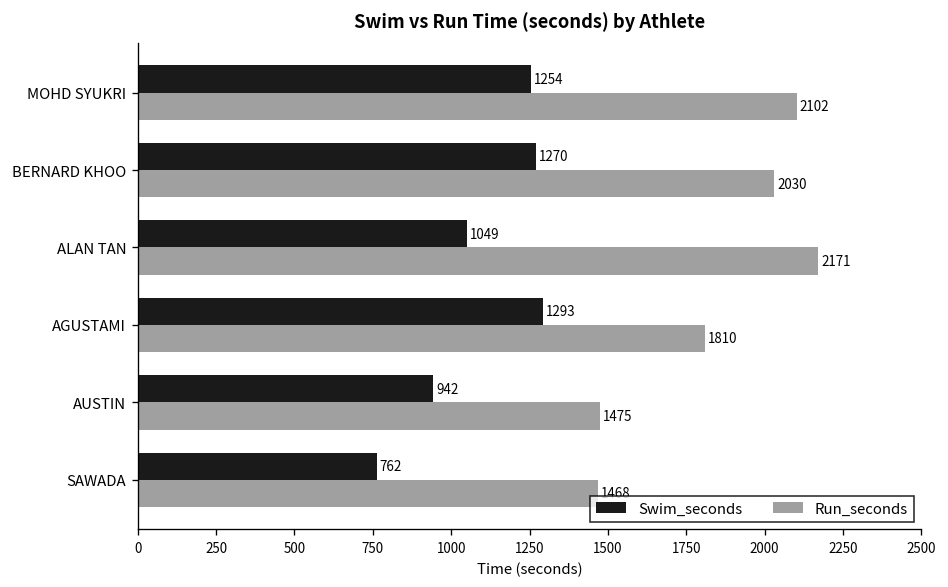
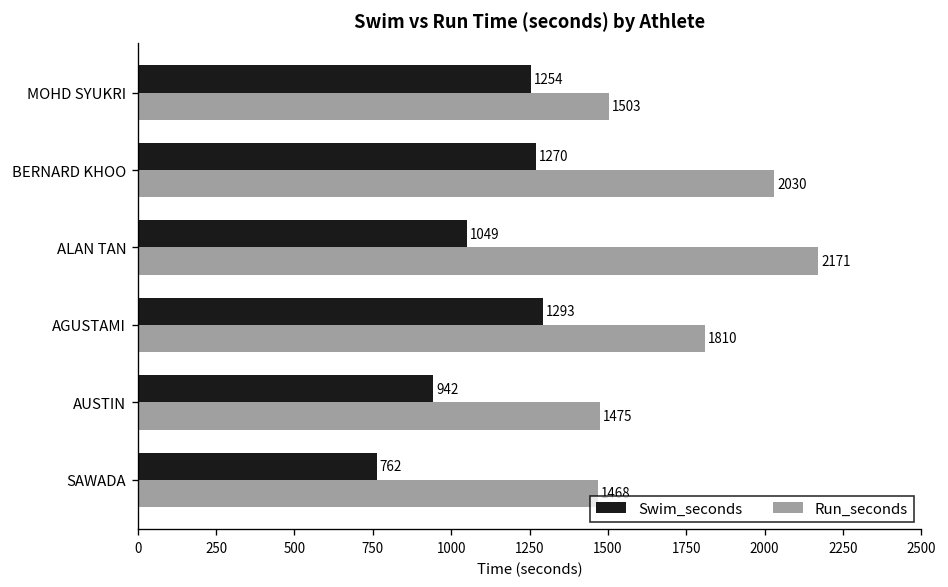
  {
    "Swim_seconds": {
      "MOHD SYUKRI": 1254,
      "BERNARD KHOO": 1270,
      "ALAN TAN": 1049,
      "AGUSTAMI": 1293,
      "AUSTIN": 942,
      "SAWADA": 762
    },
    "Run_seconds": {
-     "MOHD SYUKRI": 2102,
+     "MOHD SYUKRI": 1503,
      "BERNARD KHOO": 2030,
      "ALAN TAN": 2171,
      "AGUSTAMI": 1810,
      "AUSTIN": 1475
    }
  }
